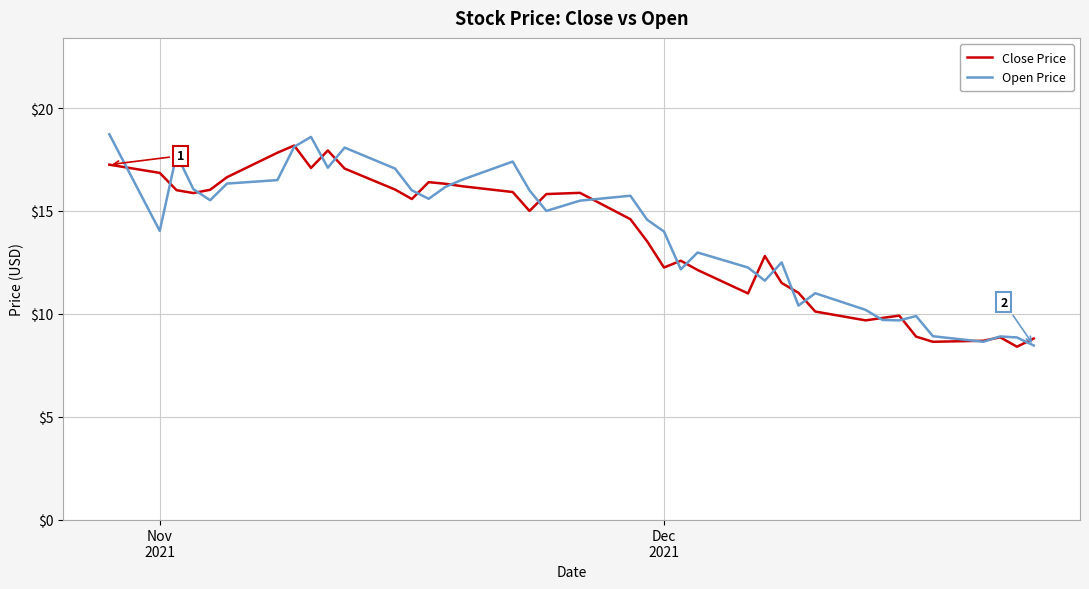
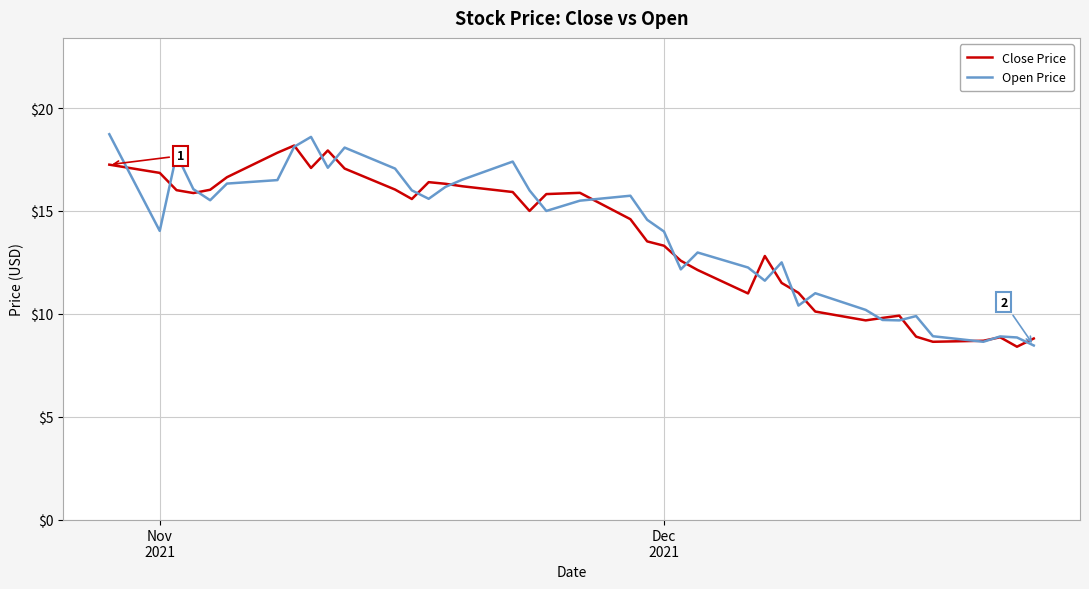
  {
    "Close Price": {
      "Nov 2021": "$16.9",
-     "Dec 2021": "$12.3"
+     "Dec 2021": "$13.3"
    },
    "Open Price": {
      "Nov 2021": "$14.0",
      "Dec 2021": "$14.0"
    }
  }
